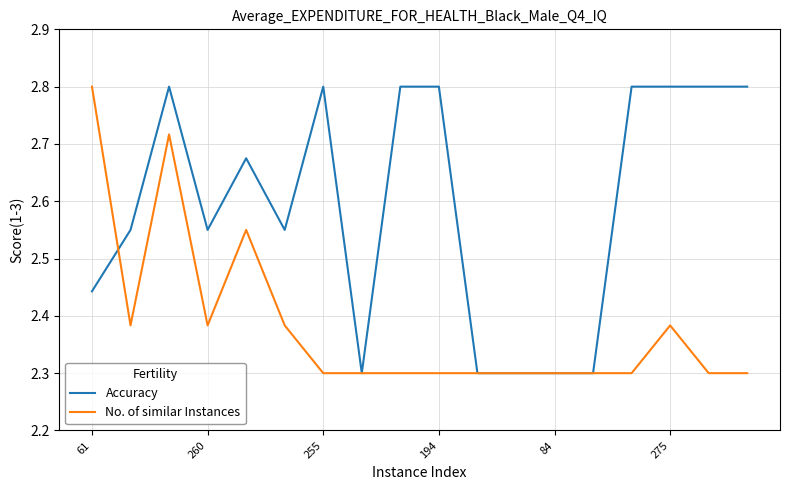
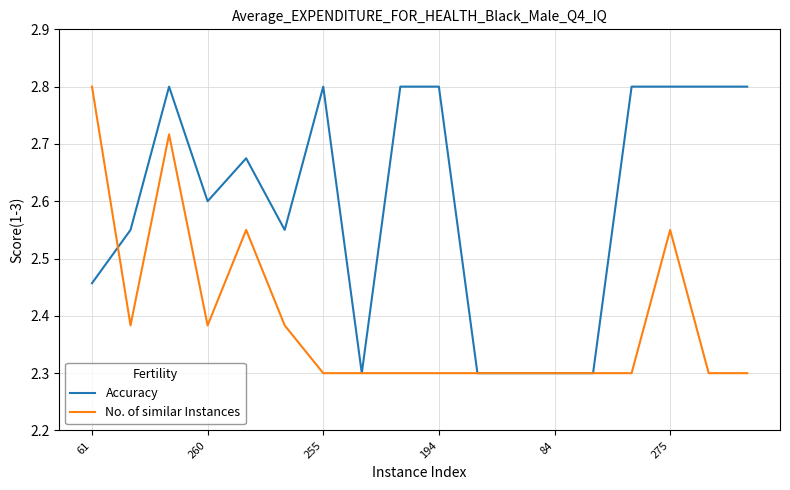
  {
    "Accuracy": {
-     "61": 2.44,
-     "260": 2.55,
+     "61": 2.46,
+     "260": 2.60,
      "255": 2.80,
      "194": 2.80,
      "275": 2.80
    },
    "No. of similar Instances": {
      "61": 2.80,
      "260": 2.38,
      "255": 2.30,
      "194": 2.30,
-     "275": 2.38
+     "275": 2.55
    }
  }
